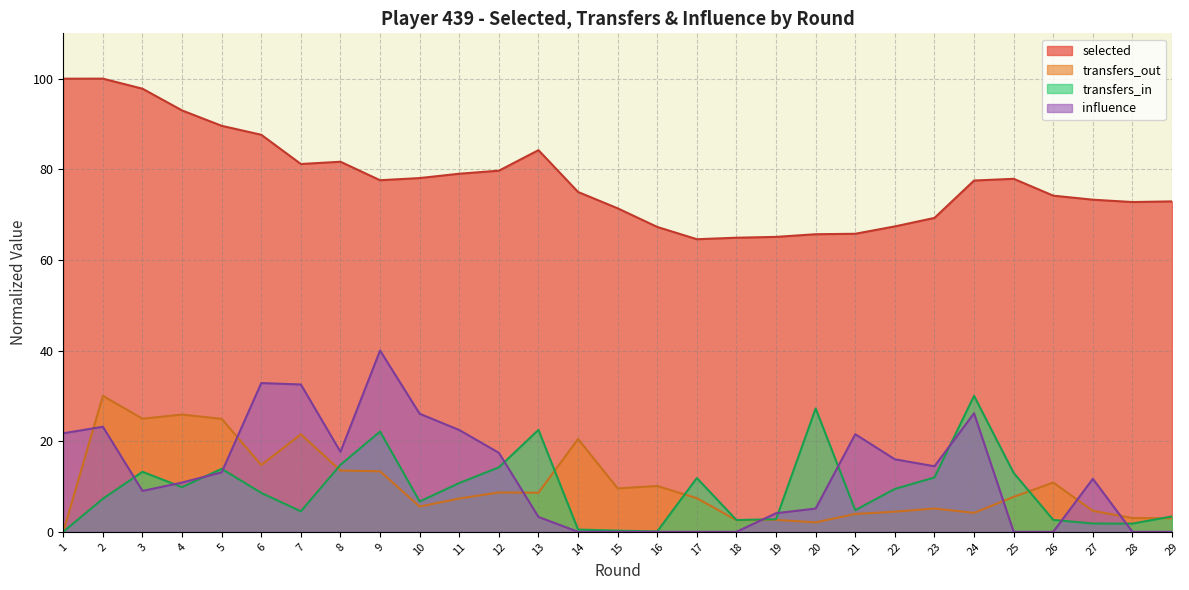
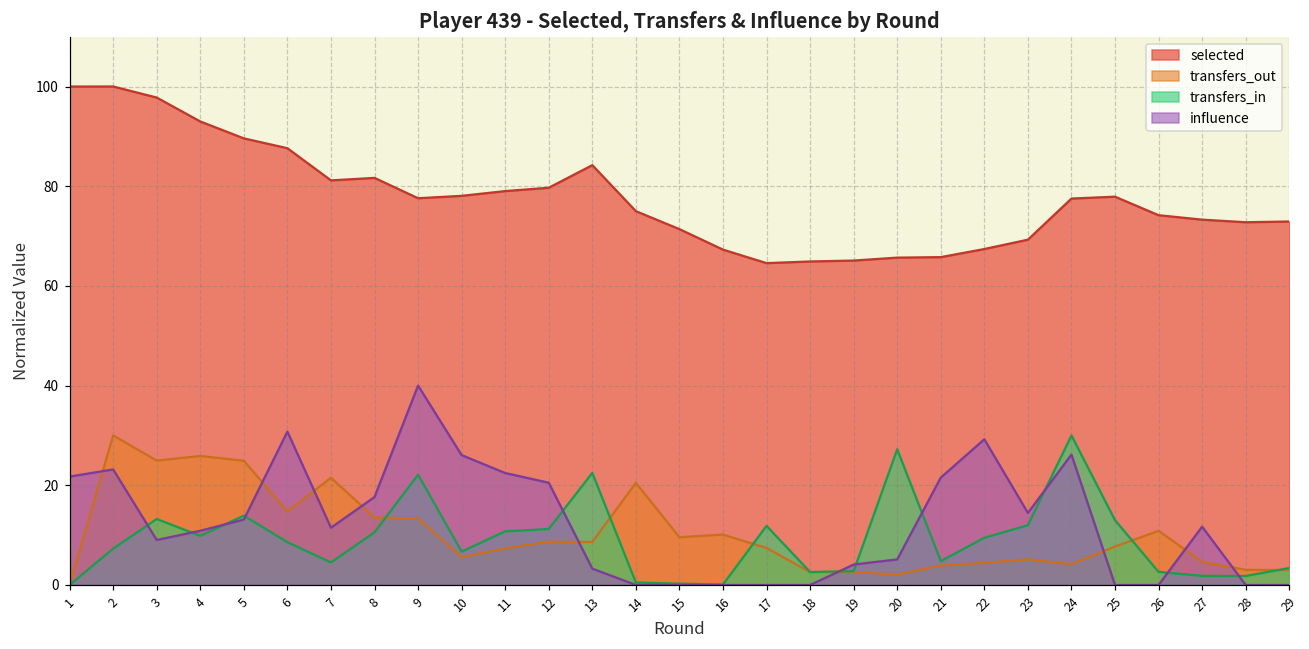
  {
    "transfers_in": {
      "2": 7,
      "3": 13,
      "4": 10,
      "5": 14,
      "6": 9,
      "7": 5,
-     "8": 15,
+     "8": 11,
      "9": 22,
      "10": 7,
      "11": 11,
-     "12": 14,
+     "12": 11,
      "13": 22,
      "17": 12,
      "20": 27,
      "21": 5,
      "22": 9,
      "23": 12,
      "24": 30,
      "25": 13,
      "26": 3,
      "27": 2,
      "28": 2
    },
    "influence": {
      "1": 22,
      "2": 23,
      "3": 9,
      "4": 11,
      "5": 13,
-     "6": 33,
-     "7": 33,
+     "6": 31,
+     "7": 11,
      "8": 18,
      "9": 40,
      "10": 26,
      "11": 22,
-     "12": 17,
+     "12": 21,
      "13": 3,
      "17": 0,
      "18": 0,
      "19": 4,
      "20": 5,
      "21": 22,
-     "22": 16,
+     "22": 29,
      "23": 14,
      "24": 26,
      "25": 0,
      "26": 0,
      "27": 12,
      "28": 0,
      "29": 0
    }
  }
